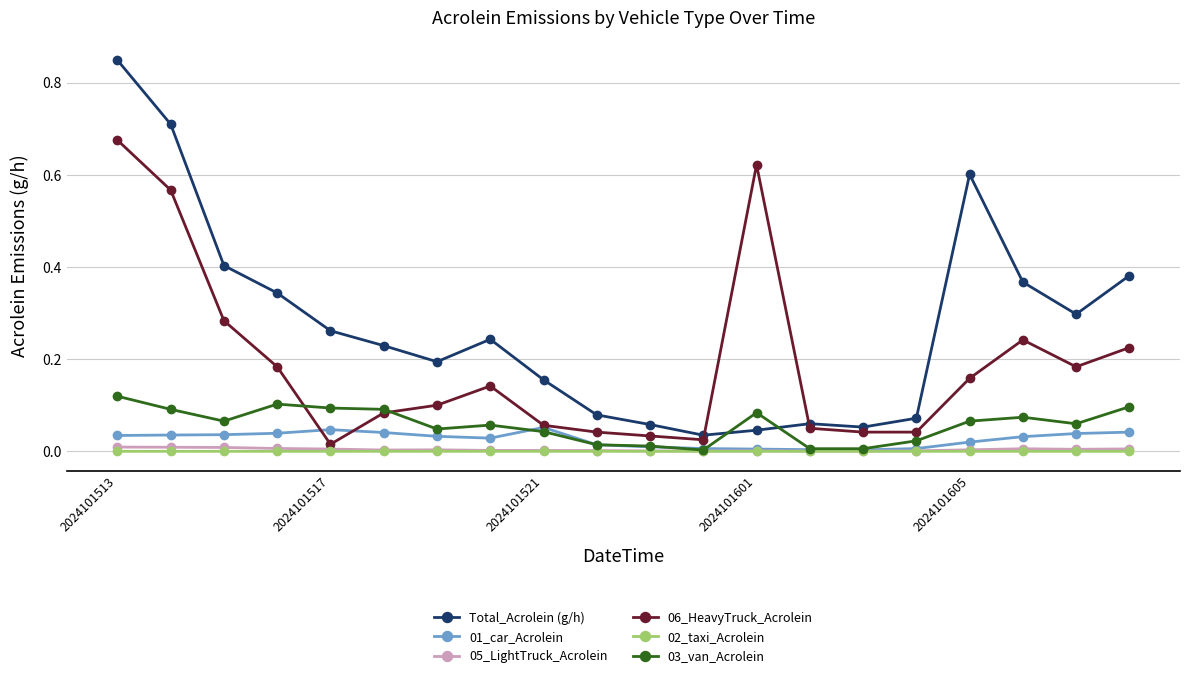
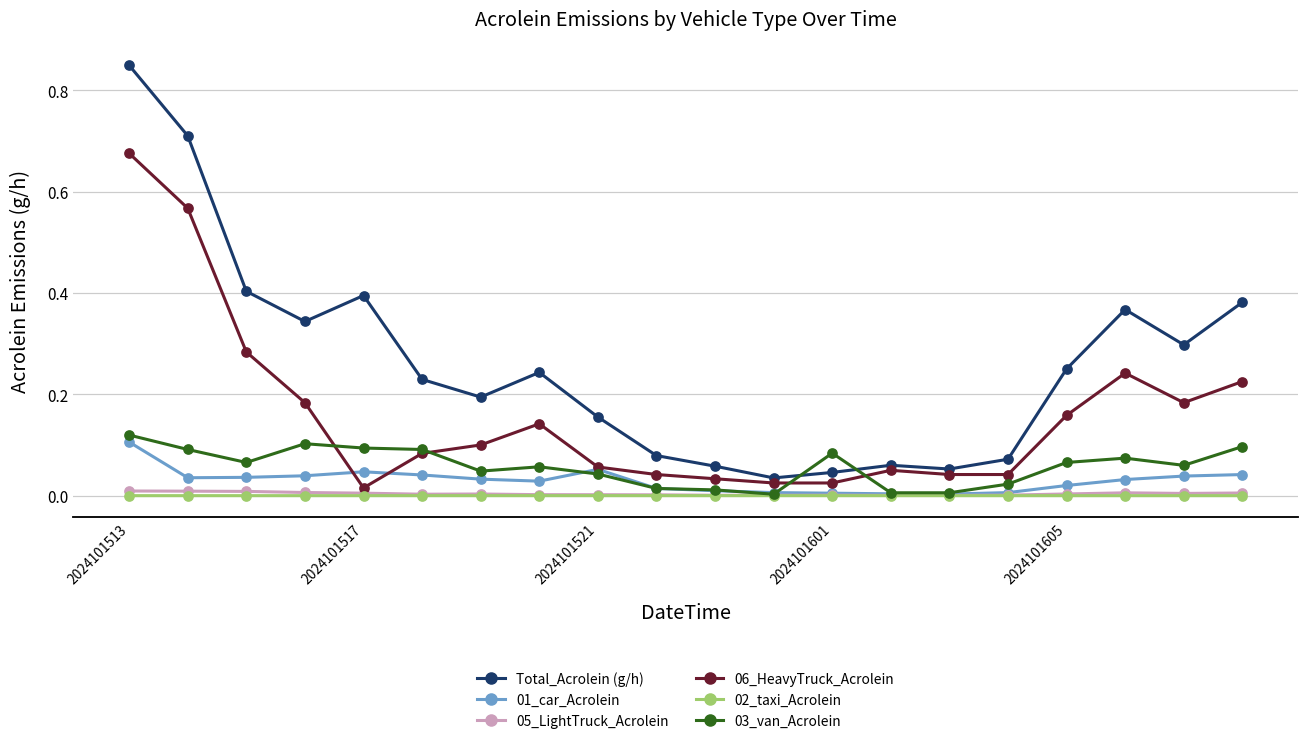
  {
    "Total_Acrolein (g/h)": {
      "2024101513": 0.85,
-     "2024101517": 0.26,
+     "2024101517": 0.39,
      "2024101521": 0.16,
      "2024101601": 0.05,
-     "2024101605": 0.60
+     "2024101605": 0.25
    },
    "01_car_Acrolein": {
-     "2024101513": 0.03,
+     "2024101513": 0.11,
      "2024101517": 0.05,
      "2024101605": 0.02
    },
    "05_LightTruck_Acrolein": {
      "2024101513": 0.01
    },
    "06_HeavyTruck_Acrolein": {
      "2024101513": 0.68,
      "2024101517": 0.02,
-     "2024101601": 0.62,
+     "2024101601": 0.03,
      "2024101605": 0.16
    },
    "02_taxi_Acrolein": {
      "2024101513": 0.00
    },
    "03_van_Acrolein": {
      "2024101513": 0.12,
      "2024101517": 0.09,
      "2024101521": 0.04,
      "2024101601": 0.08,
      "2024101605": 0.07
    }
  }
